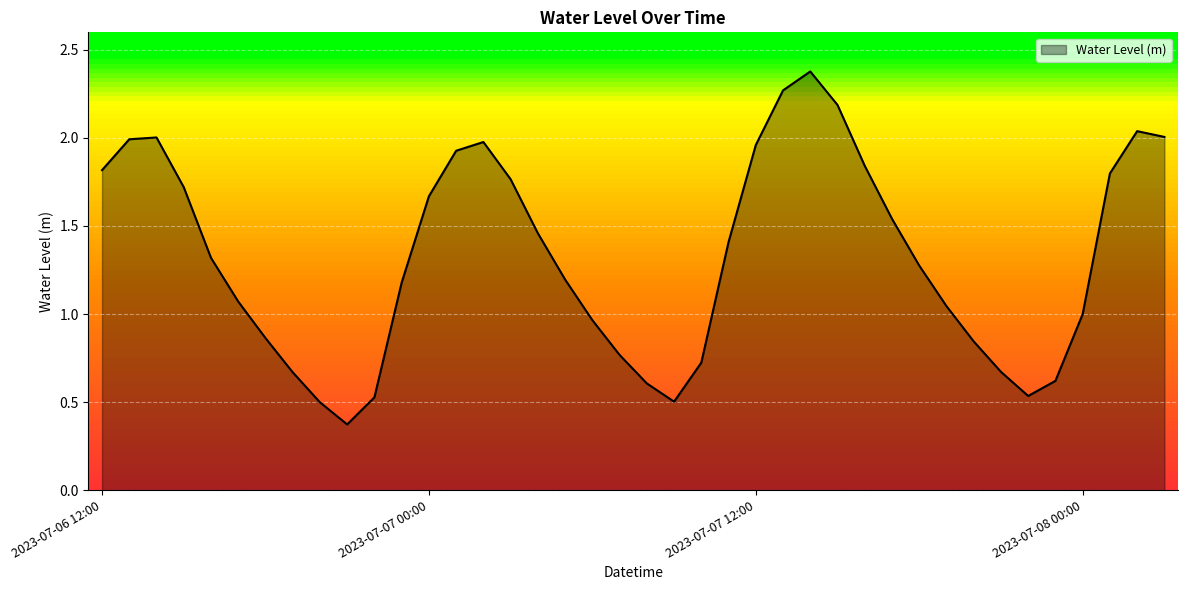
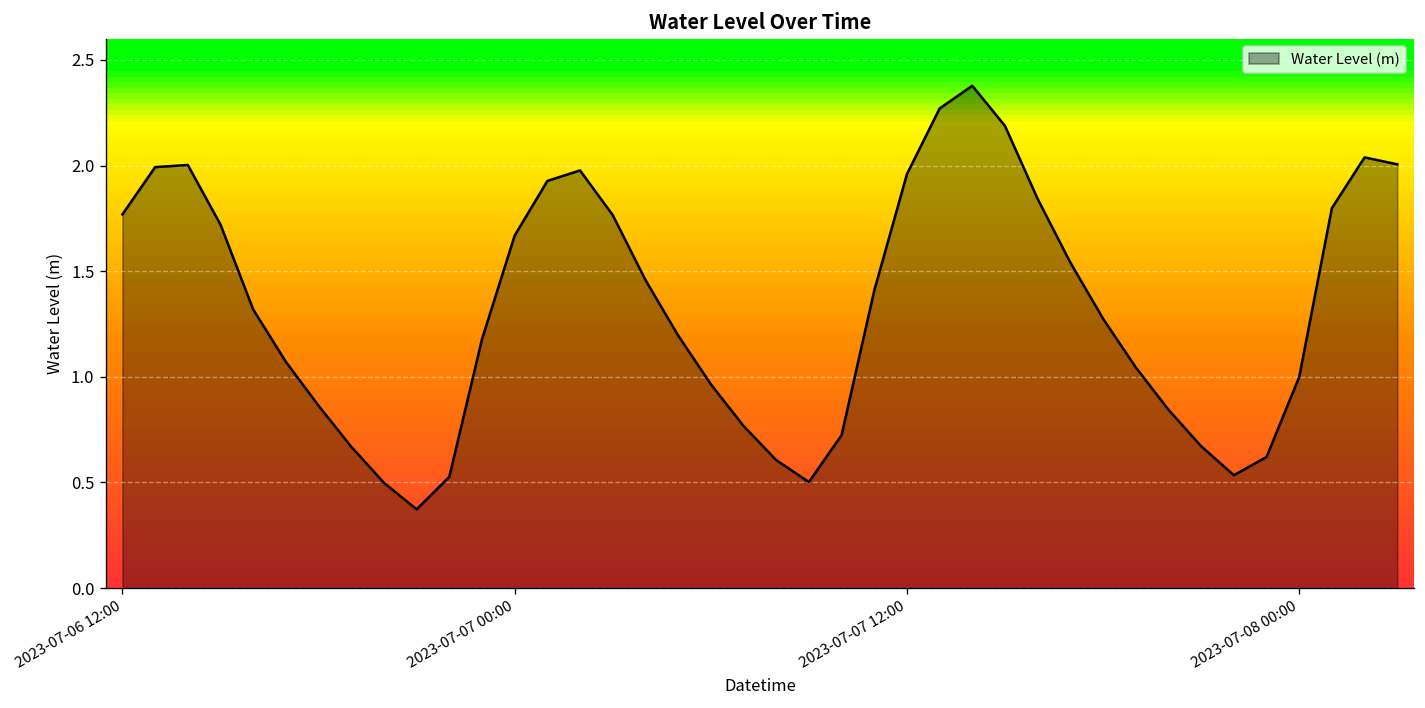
  {
-   "2023-07-06 12:00": 1.82,
+   "2023-07-06 12:00": 1.77,
    "2023-07-07 00:00": 1.67,
    "2023-07-07 12:00": 1.96,
    "2023-07-08 00:00": 1.00
  }
